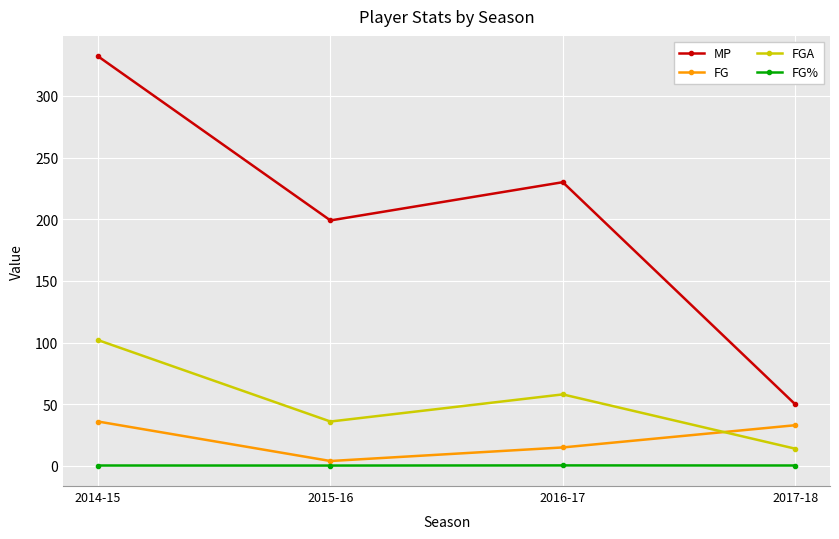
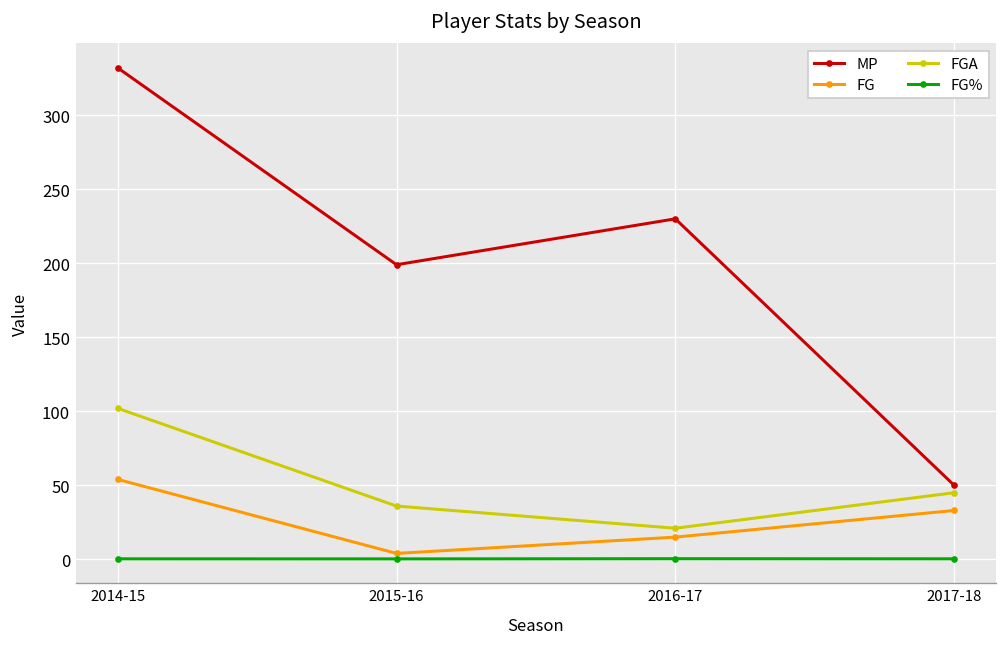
  {
    "MP": {
      "2014-15": 332,
      "2015-16": 199,
      "2016-17": 230,
      "2017-18": 50
    },
    "FG": {
-     "2014-15": 36,
+     "2014-15": 54,
      "2015-16": 4,
      "2016-17": 15,
      "2017-18": 33
    },
    "FGA": {
      "2014-15": 102,
      "2015-16": 36,
-     "2016-17": 58,
-     "2017-18": 14
+     "2016-17": 21,
+     "2017-18": 45
    },
    "FG%": {
      "2014-15": 0,
      "2015-16": 0,
      "2016-17": 0,
      "2017-18": 0
    }
  }
